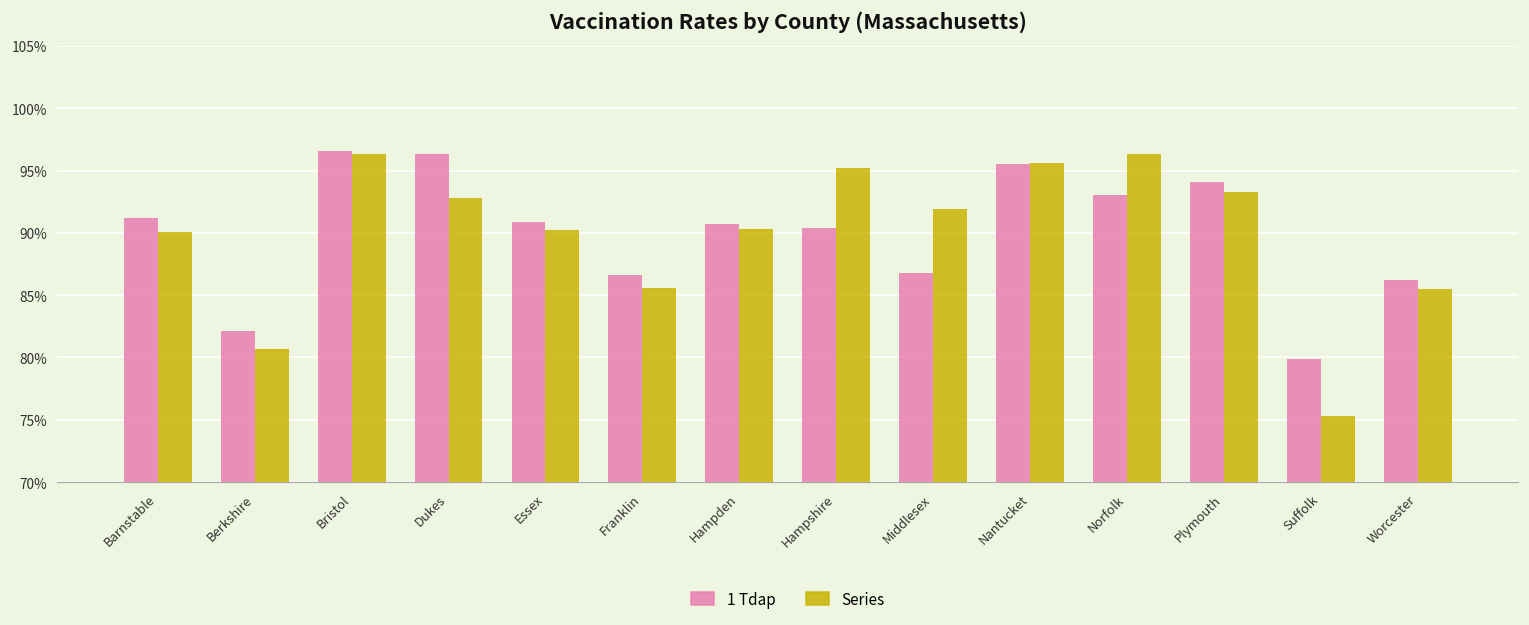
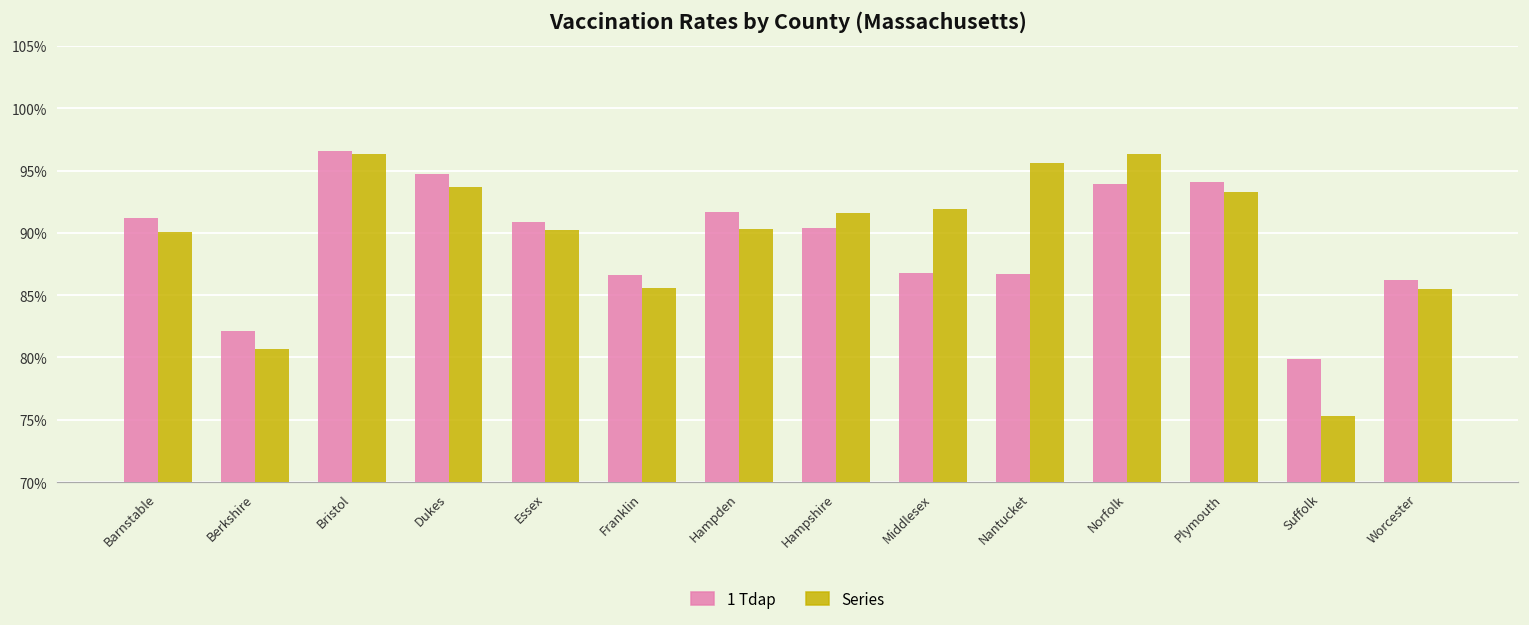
  {
    "1 Tdap": {
      "Barnstable": "91.2%",
      "Berkshire": "82.1%",
      "Bristol": "96.6%",
-     "Dukes": "96.3%",
+     "Dukes": "94.7%",
      "Essex": "90.9%",
      "Franklin": "86.6%",
-     "Hampden": "90.7%",
+     "Hampden": "91.7%",
      "Hampshire": "90.4%",
      "Middlesex": "86.8%",
-     "Nantucket": "95.5%",
-     "Norfolk": "93.0%",
+     "Nantucket": "86.7%",
+     "Norfolk": "93.9%",
      "Plymouth": "94.1%",
      "Suffolk": "79.9%",
      "Worcester": "86.2%"
    },
    "Series": {
      "Barnstable": "90.1%",
      "Berkshire": "80.7%",
      "Bristol": "96.3%",
-     "Dukes": "92.8%",
+     "Dukes": "93.7%",
      "Essex": "90.2%",
      "Franklin": "85.6%",
      "Hampden": "90.3%",
-     "Hampshire": "95.2%",
+     "Hampshire": "91.6%",
      "Middlesex": "91.9%",
      "Nantucket": "95.6%",
      "Norfolk": "96.3%",
      "Plymouth": "93.3%",
      "Suffolk": "75.3%",
      "Worcester": "85.5%"
    }
  }
